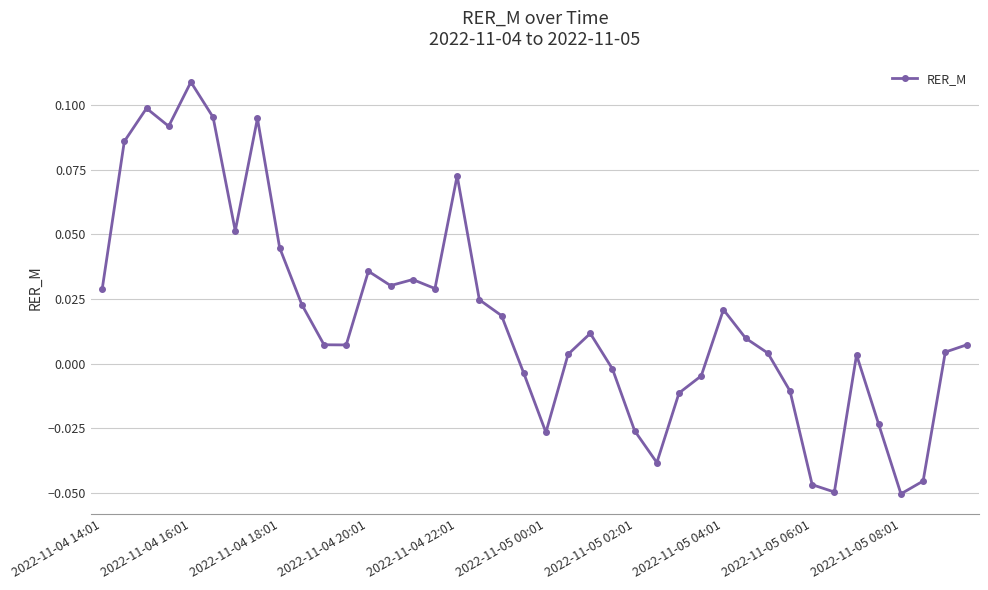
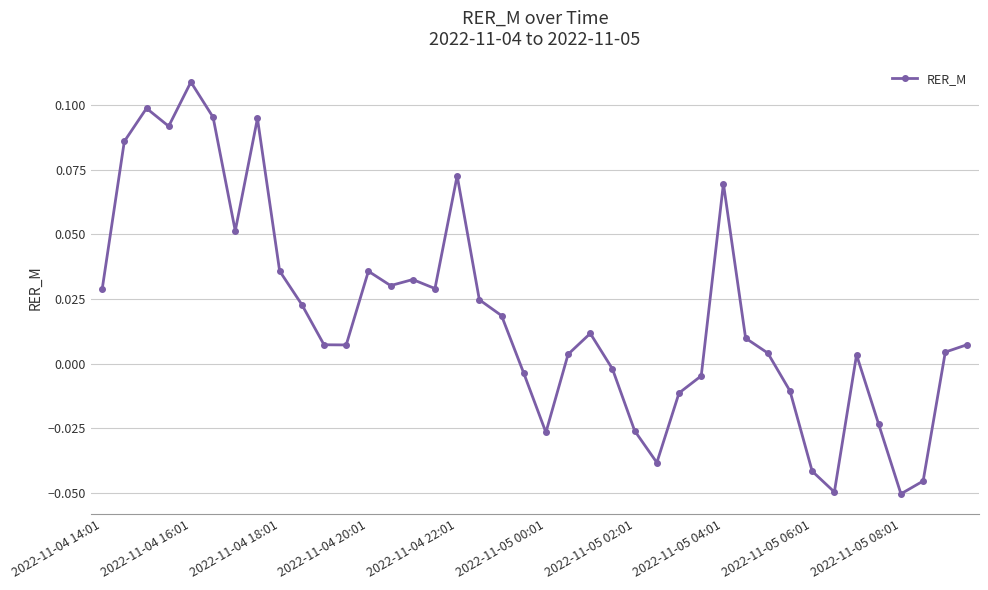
  {
    "2022-11-04 14:01": 0.029,
    "2022-11-04 16:01": 0.109,
-   "2022-11-04 18:01": 0.045,
+   "2022-11-04 18:01": 0.036,
    "2022-11-04 20:01": 0.036,
    "2022-11-04 22:01": 0.073,
    "2022-11-05 00:01": -0.027,
    "2022-11-05 02:01": -0.026,
-   "2022-11-05 04:01": 0.021,
-   "2022-11-05 06:01": -0.047,
+   "2022-11-05 04:01": 0.070,
+   "2022-11-05 06:01": -0.042,
    "2022-11-05 08:01": -0.051
  }
